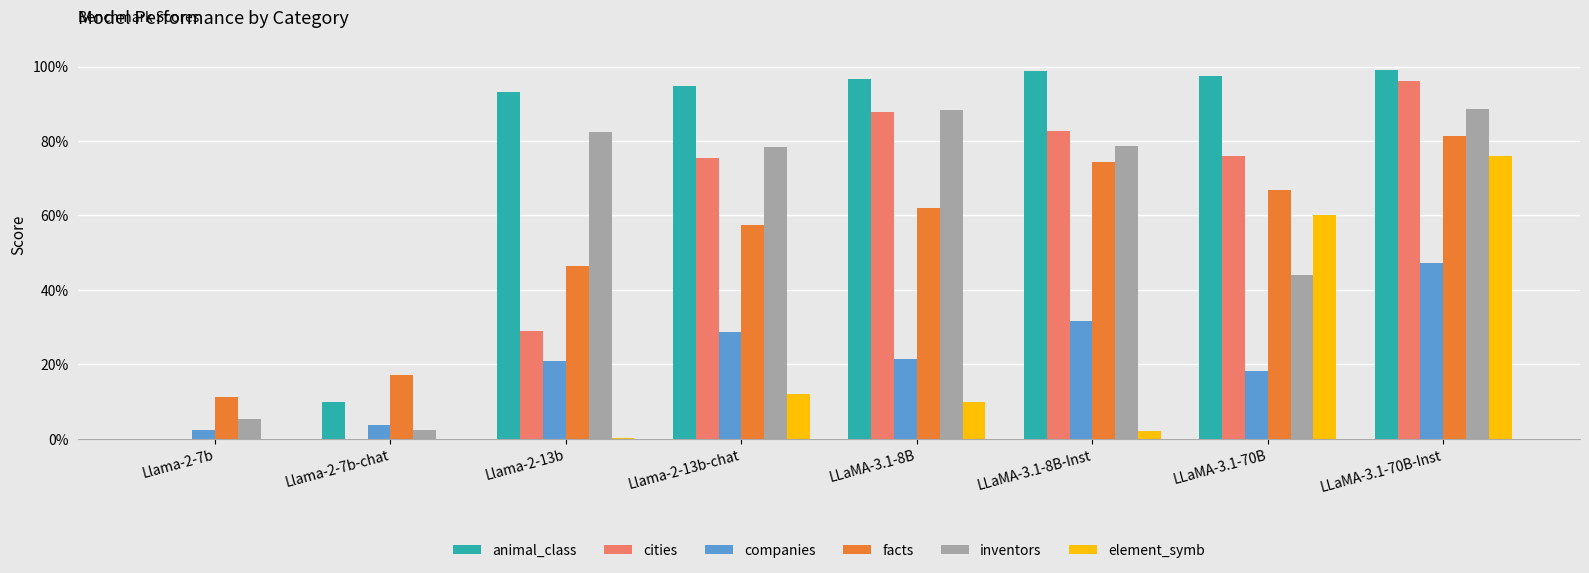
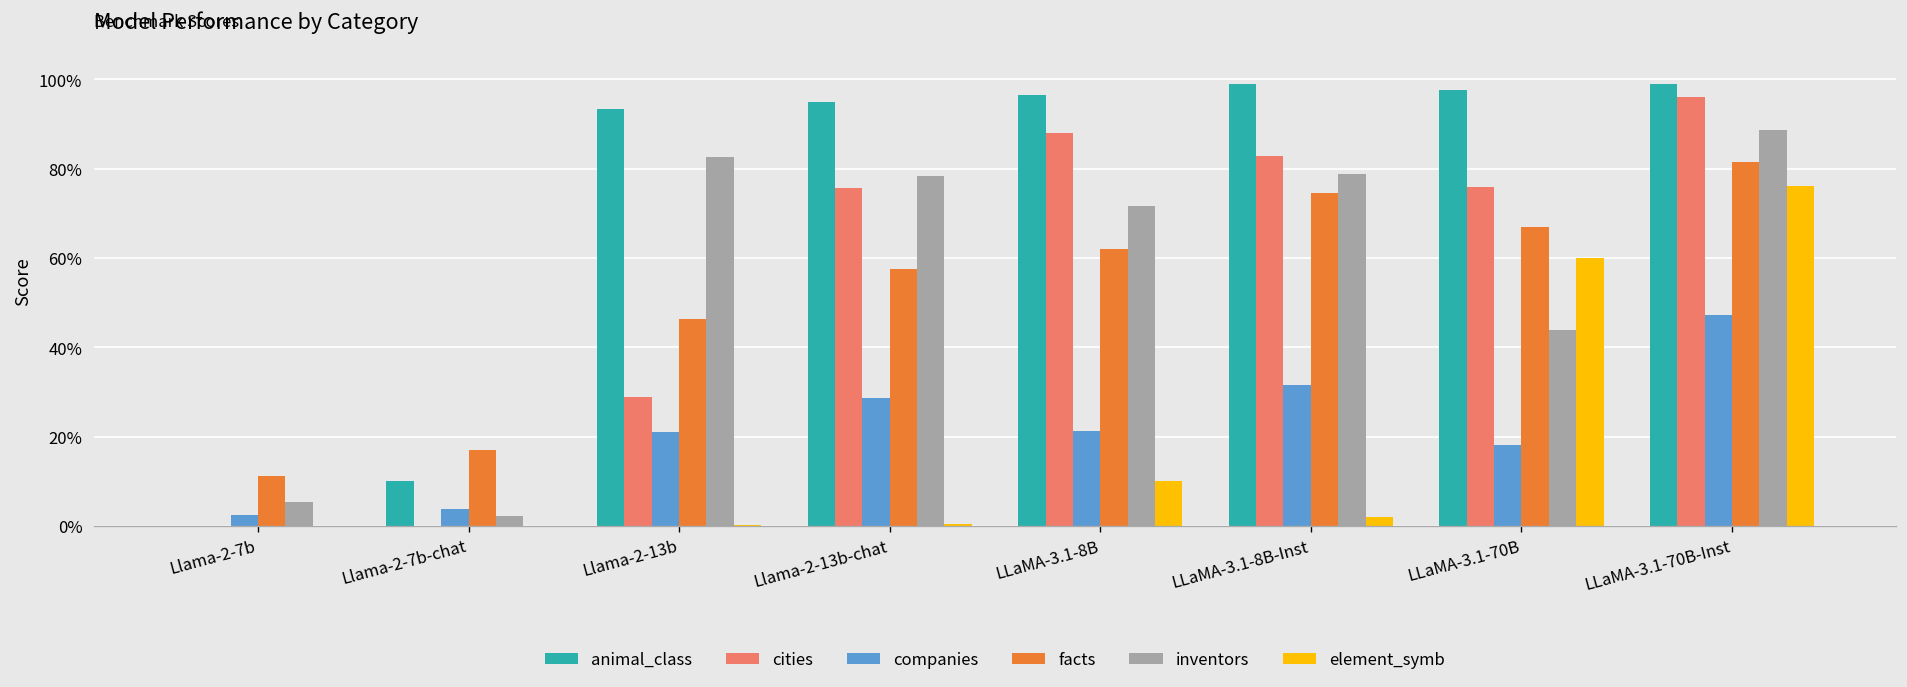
  {
    "animal_class": {
      "Llama-2-7b": "0%",
      "Llama-2-7b-chat": "10%",
      "Llama-2-13b": "93%",
      "Llama-2-13b-chat": "95%",
      "LLaMA-3.1-8B": "97%",
      "LLaMA-3.1-8B-Inst": "99%",
      "LLaMA-3.1-70B": "98%",
      "LLaMA-3.1-70B-Inst": "99%"
    },
    "companies": {
      "Llama-2-7b": "2%",
      "Llama-2-7b-chat": "4%",
      "Llama-2-13b": "21%",
      "Llama-2-13b-chat": "29%",
      "LLaMA-3.1-8B": "21%",
      "LLaMA-3.1-8B-Inst": "32%",
      "LLaMA-3.1-70B": "18%",
      "LLaMA-3.1-70B-Inst": "47%"
    },
    "inventors": {
      "Llama-2-7b": "5%",
      "Llama-2-7b-chat": "2%",
      "Llama-2-13b": "83%",
      "Llama-2-13b-chat": "78%",
-     "LLaMA-3.1-8B": "88%",
+     "LLaMA-3.1-8B": "72%",
      "LLaMA-3.1-8B-Inst": "79%",
      "LLaMA-3.1-70B": "44%",
      "LLaMA-3.1-70B-Inst": "89%"
    },
    "element_symb": {
      "Llama-2-7b": "0%",
      "Llama-2-7b-chat": "0%",
-     "Llama-2-13b-chat": "12%",
+     "Llama-2-13b-chat": "1%",
      "LLaMA-3.1-8B": "10%",
      "LLaMA-3.1-8B-Inst": "2%",
      "LLaMA-3.1-70B": "60%",
      "LLaMA-3.1-70B-Inst": "76%"
    }
  }
